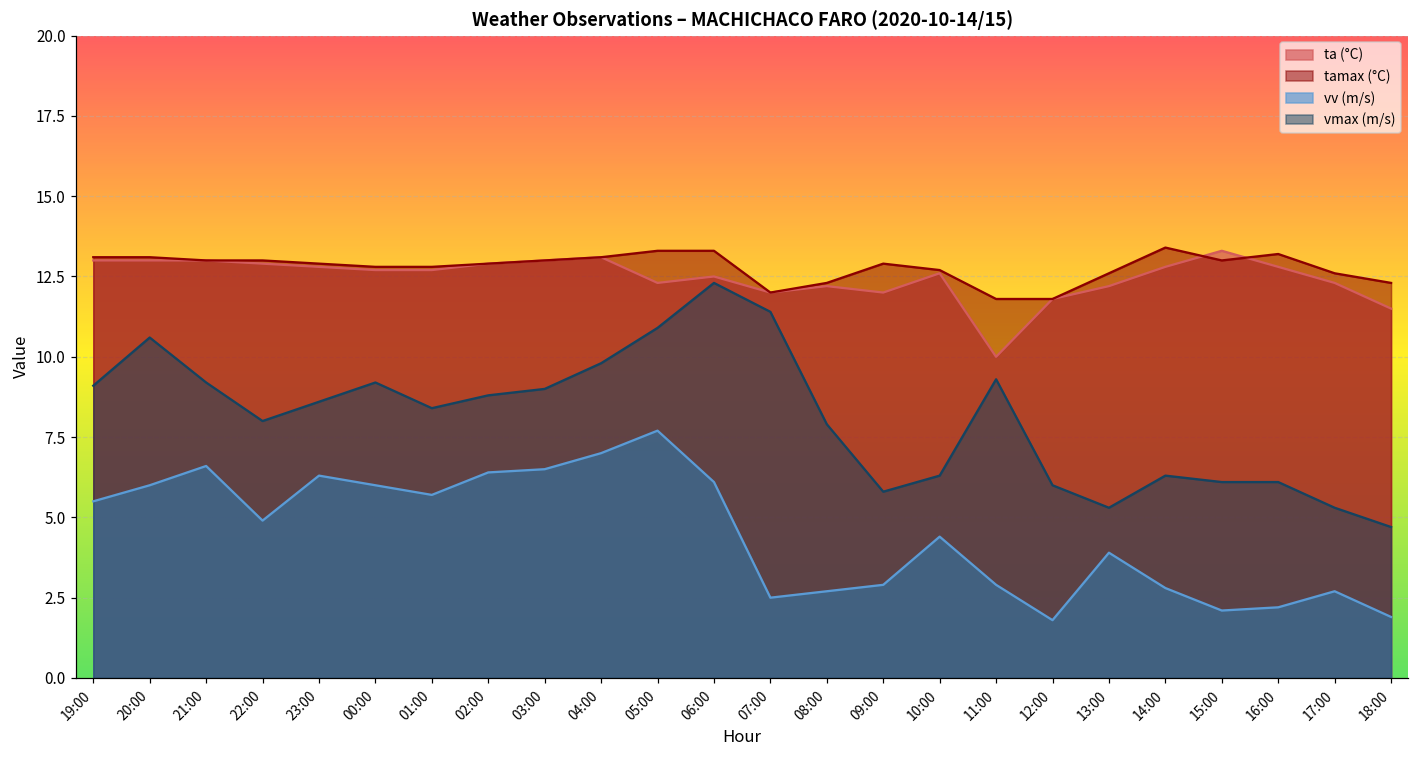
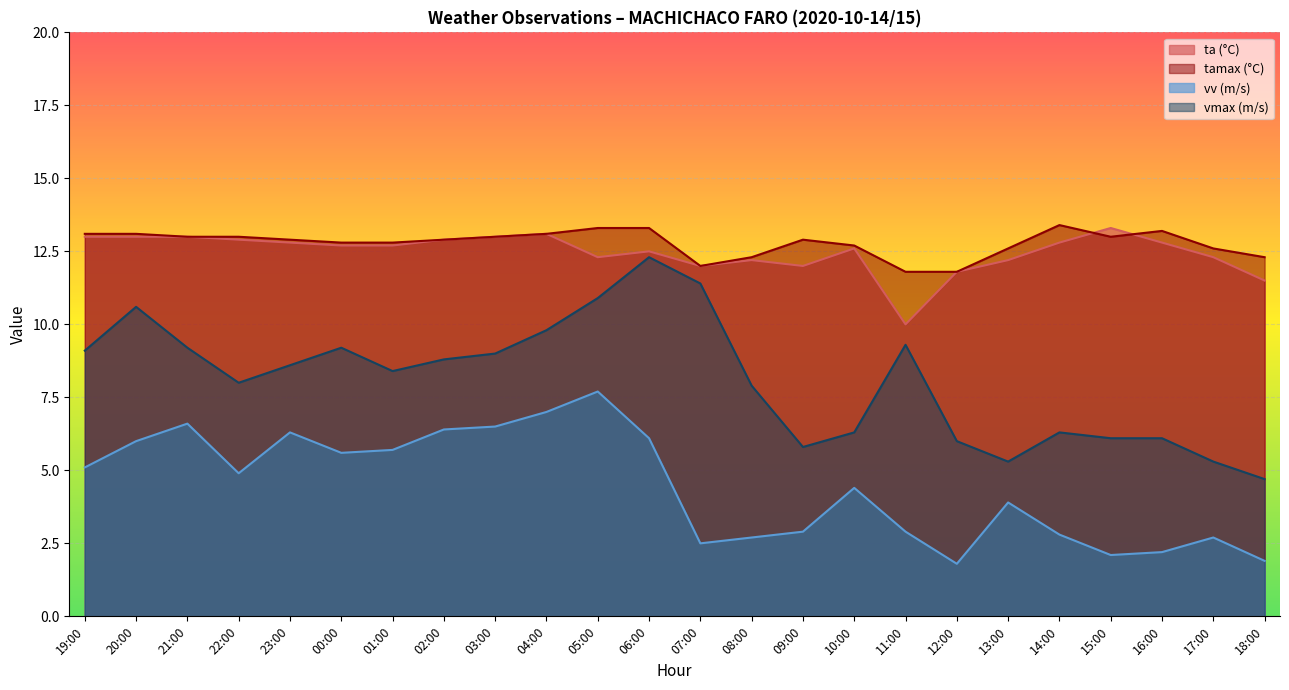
  {
    "ta (°C)": {
      "19:00": 13.0,
      "20:00": 13.0,
      "22:00": 12.9,
      "23:00": 12.8,
      "00:00": 12.7,
      "01:00": 12.7,
      "05:00": 12.3,
      "06:00": 12.5,
      "08:00": 12.2,
      "09:00": 12.0,
      "10:00": 12.6,
      "11:00": 10.0,
      "13:00": 12.2,
      "14:00": 12.8,
      "15:00": 13.3,
      "16:00": 12.8,
      "17:00": 12.3,
      "18:00": 11.5
    },
    "tamax (°C)": {
      "19:00": 13.1,
      "20:00": 13.1,
      "22:00": 13.0,
      "23:00": 12.9,
      "00:00": 12.8,
      "01:00": 12.8,
      "05:00": 13.3,
      "06:00": 13.3,
      "08:00": 12.3,
      "09:00": 12.9,
      "10:00": 12.7,
      "11:00": 11.8,
      "13:00": 12.6,
      "14:00": 13.4,
      "15:00": 13.0,
      "16:00": 13.2,
      "17:00": 12.6,
      "18:00": 12.3
    },
    "vv (m/s)": {
-     "19:00": 5.5,
+     "19:00": 5.1,
      "20:00": 6.0,
      "21:00": 6.6,
      "22:00": 4.9,
      "23:00": 6.3,
-     "00:00": 6.0,
+     "00:00": 5.6,
      "01:00": 5.7,
      "02:00": 6.4,
      "03:00": 6.5,
      "04:00": 7.0,
      "05:00": 7.7,
      "06:00": 6.1,
      "07:00": 2.5,
      "08:00": 2.7,
      "09:00": 2.9,
      "10:00": 4.4,
      "11:00": 2.9,
      "12:00": 1.8,
      "13:00": 3.9,
      "14:00": 2.8,
      "15:00": 2.1,
      "16:00": 2.2,
      "17:00": 2.7,
      "18:00": 1.9
    },
    "vmax (m/s)": {
      "19:00": 9.1,
      "20:00": 10.6,
      "21:00": 9.2,
      "22:00": 8.0,
      "23:00": 8.6,
      "00:00": 9.2,
      "01:00": 8.4,
      "02:00": 8.8,
      "03:00": 9.0,
      "04:00": 9.8,
      "05:00": 10.9,
      "06:00": 12.3,
      "07:00": 11.4,
      "08:00": 7.9,
      "09:00": 5.8,
      "10:00": 6.3,
      "11:00": 9.3,
      "12:00": 6.0,
      "13:00": 5.3,
      "14:00": 6.3,
      "15:00": 6.1,
      "16:00": 6.1,
      "17:00": 5.3,
      "18:00": 4.7
    }
  }
